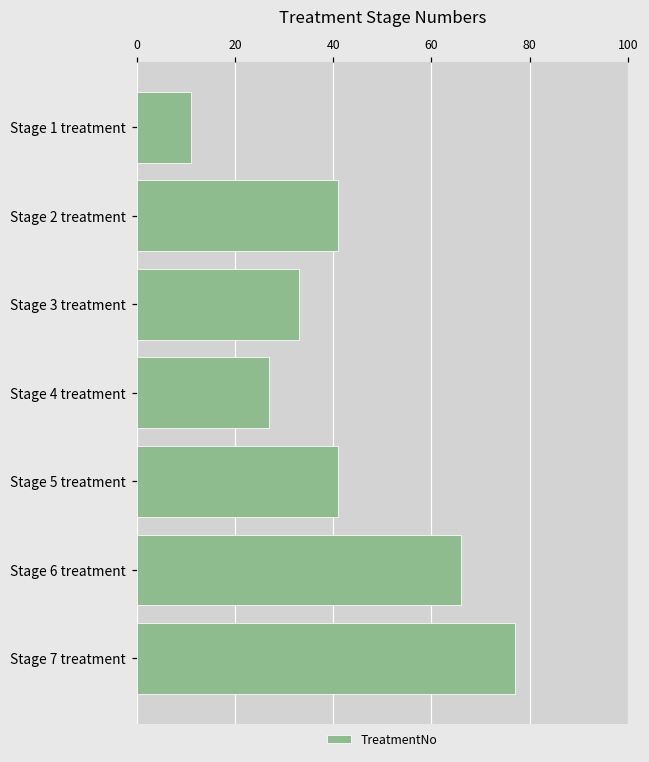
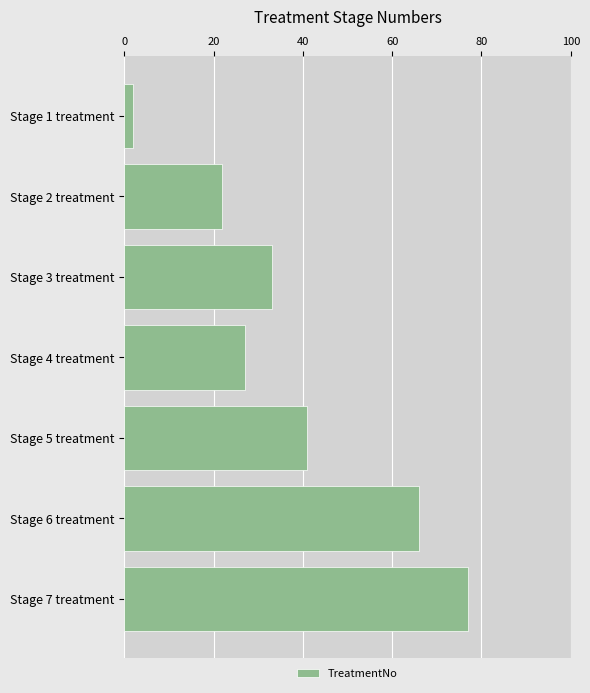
  {
-   "Stage 1 treatment": 11,
-   "Stage 2 treatment": 41,
+   "Stage 1 treatment": 2,
+   "Stage 2 treatment": 22,
    "Stage 3 treatment": 33,
    "Stage 4 treatment": 27,
    "Stage 5 treatment": 41,
    "Stage 6 treatment": 66,
    "Stage 7 treatment": 77
  }
